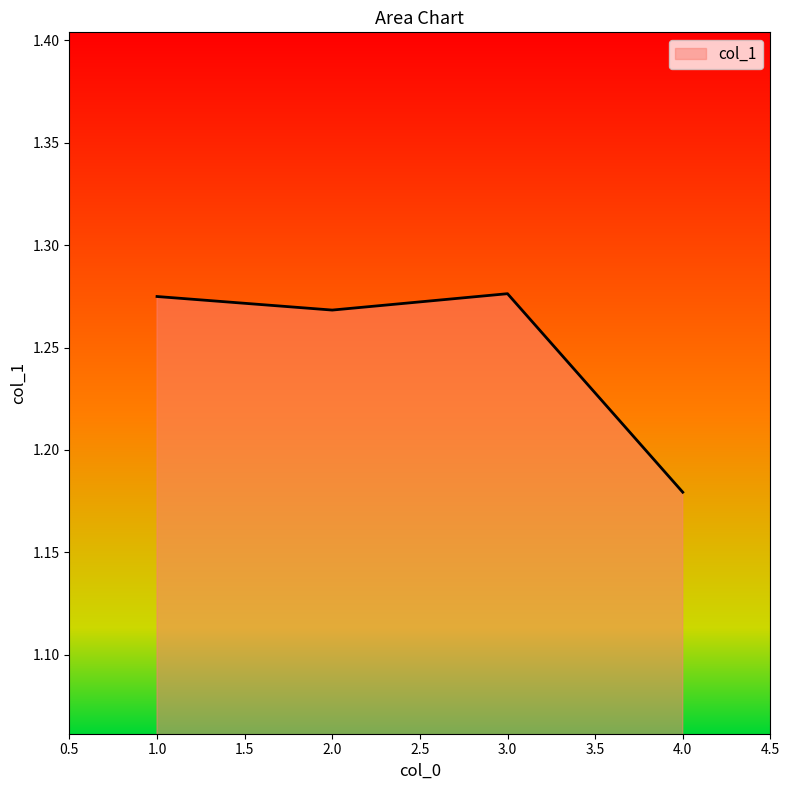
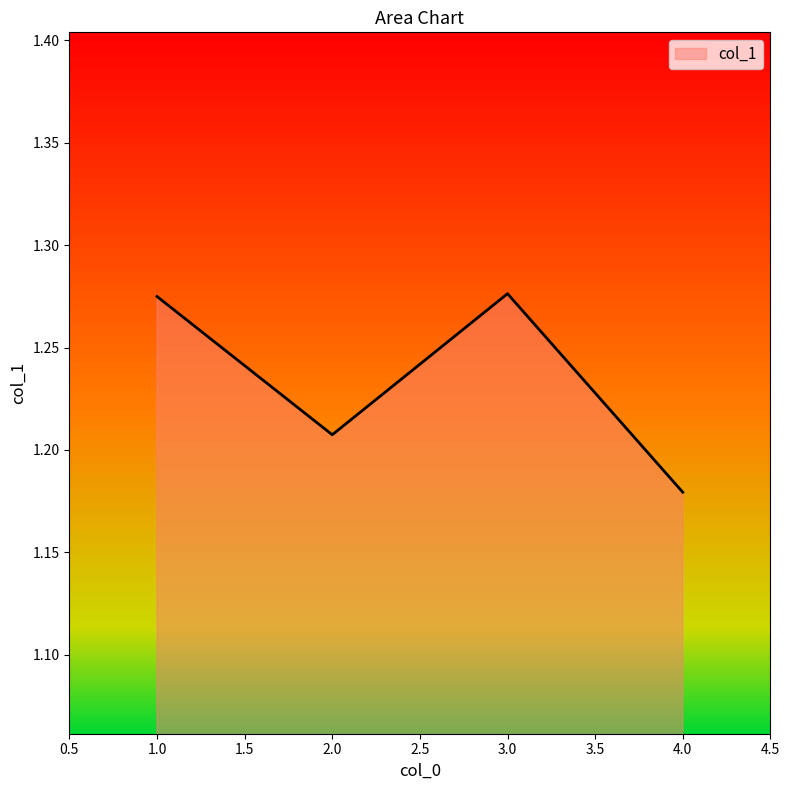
  {
    "1.0": 1.275,
-   "2.0": 1.268,
+   "2.0": 1.207,
    "3.0": 1.276,
    "4.0": 1.179
  }
